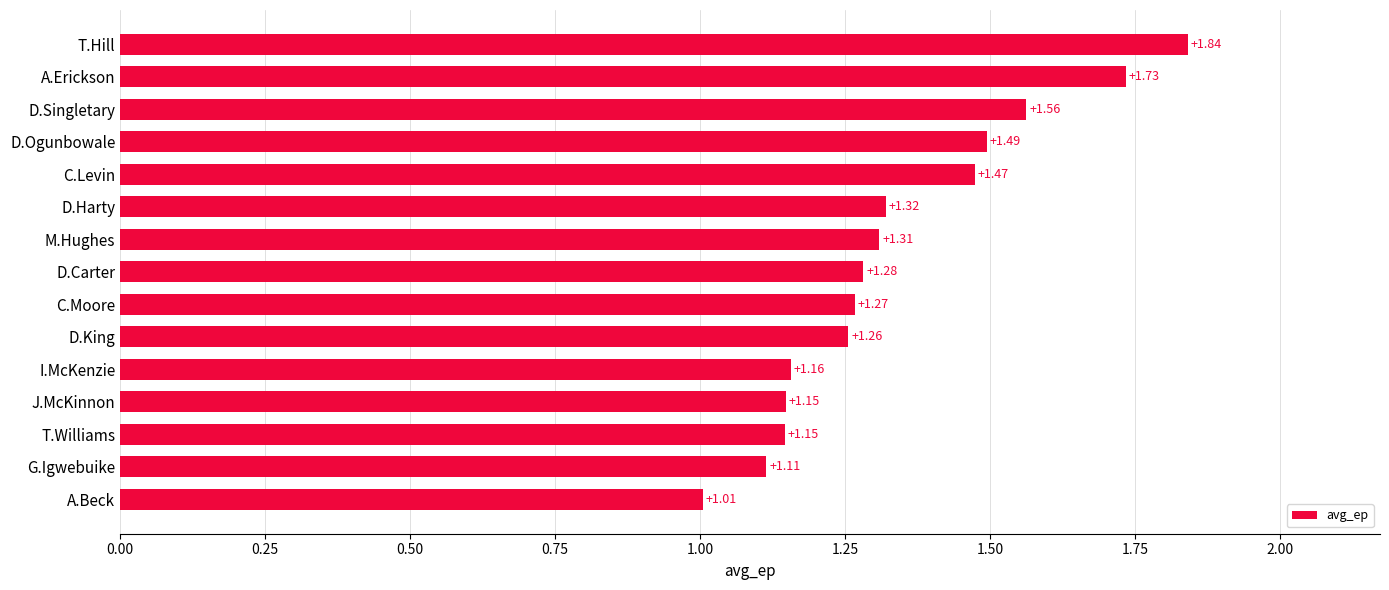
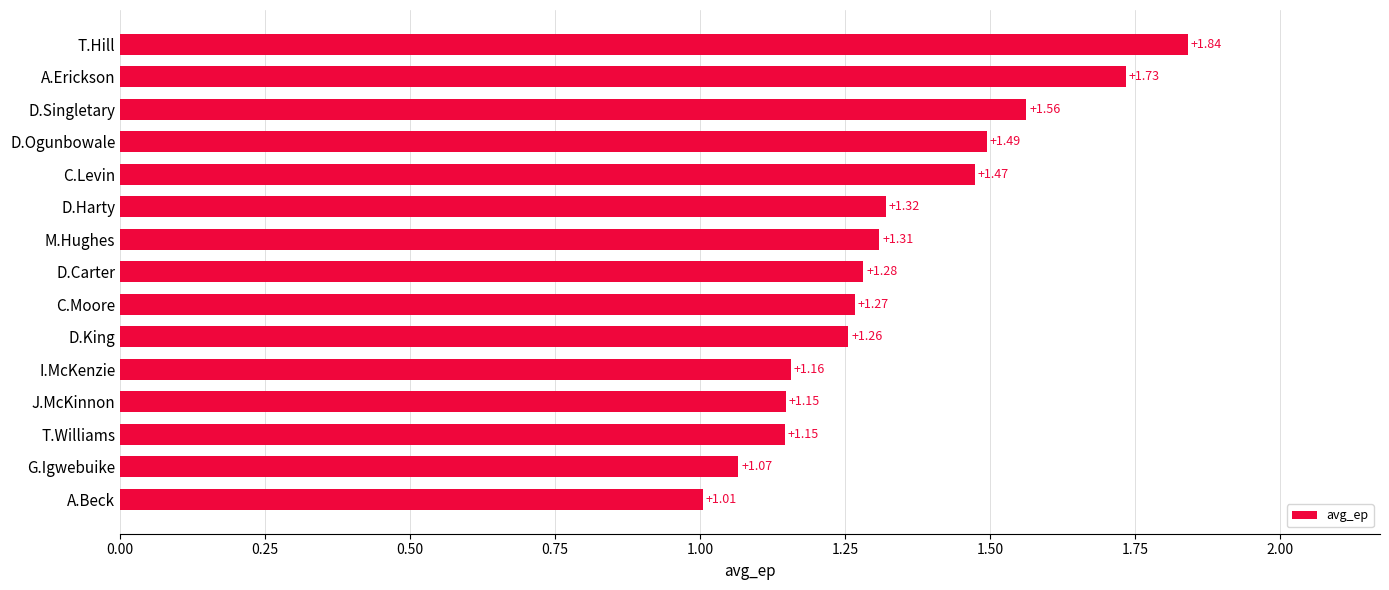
  {
    "T.Hill": "+1.84",
    "A.Erickson": "+1.73",
    "D.Singletary": "+1.56",
    "D.Ogunbowale": "+1.49",
    "C.Levin": "+1.47",
    "D.Harty": "+1.32",
    "M.Hughes": "+1.31",
    "D.Carter": "+1.28",
    "C.Moore": "+1.27",
    "D.King": "+1.26",
    "I.McKenzie": "+1.16",
    "J.McKinnon": "+1.15",
    "T.Williams": "+1.15",
-   "G.Igwebuike": "+1.11",
+   "G.Igwebuike": "+1.07",
    "A.Beck": "+1.01"
  }
